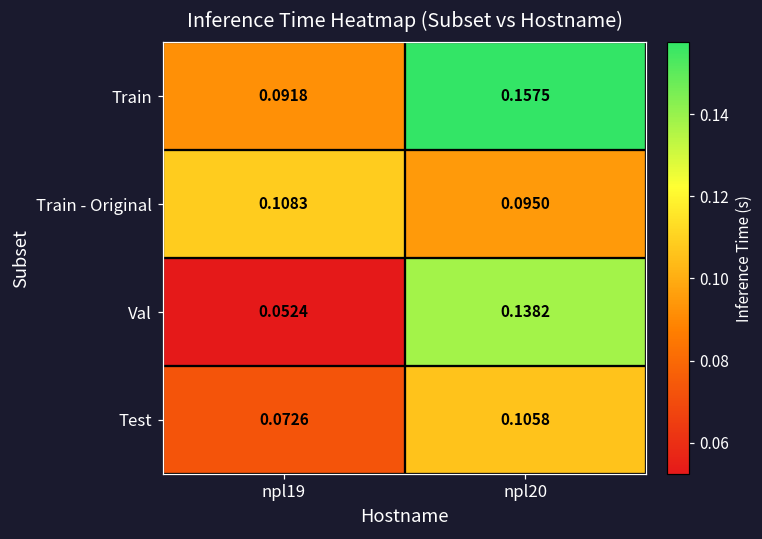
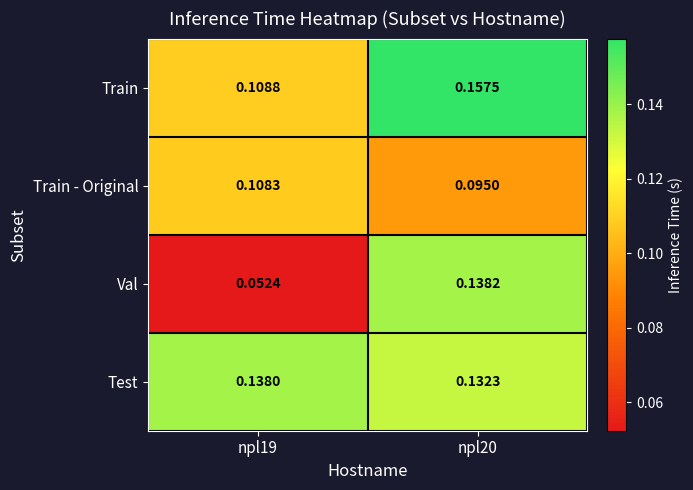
  {
    "Train": {
-     "npl19": 0.0918,
+     "npl19": 0.1088,
      "npl20": 0.1575
    },
    "Train - Original": {
      "npl19": 0.1083,
      "npl20": 0.0950
    },
    "Val": {
      "npl19": 0.0524,
      "npl20": 0.1382
    },
    "Test": {
-     "npl19": 0.0726,
-     "npl20": 0.1058
+     "npl19": 0.1380,
+     "npl20": 0.1323
    }
  }
